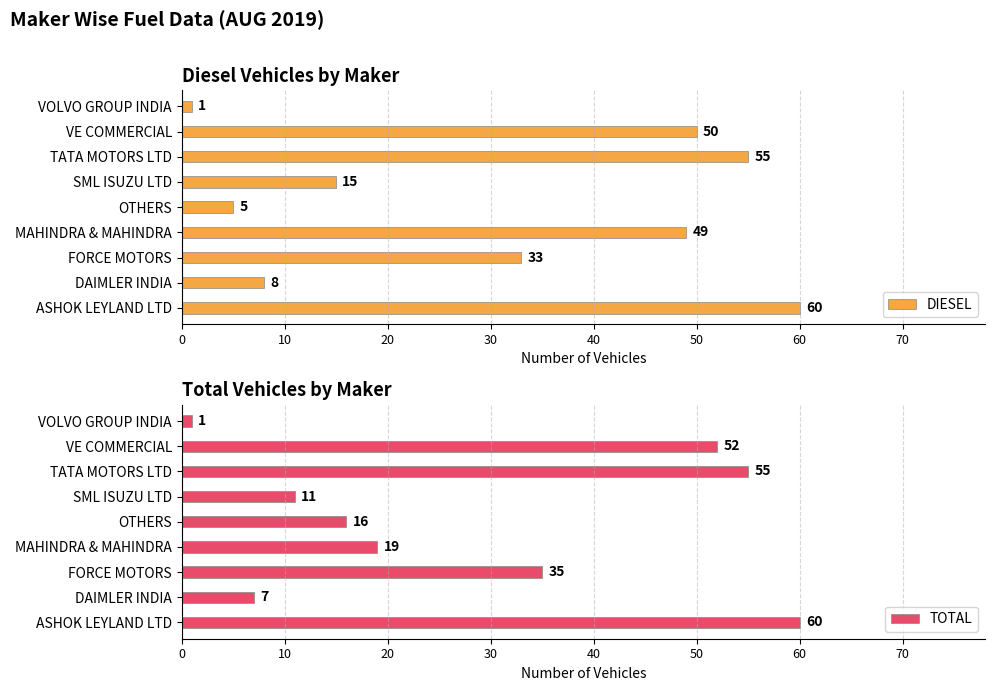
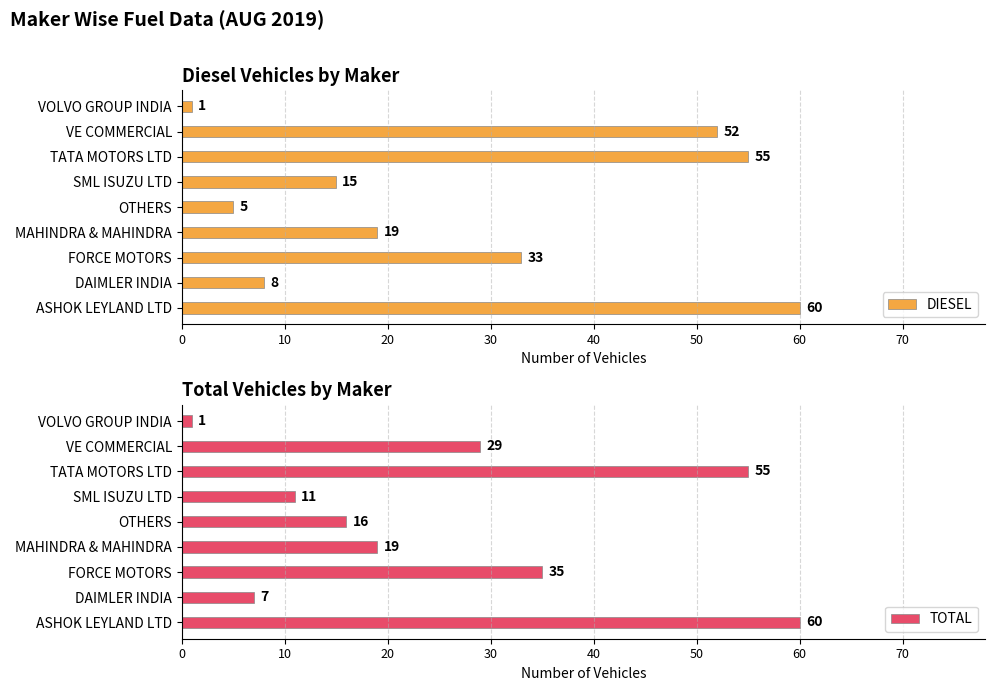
  {
    "Diesel Vehicles by Maker": {
      "VOLVO GROUP INDIA": 1,
-     "VE COMMERCIAL": 50,
+     "VE COMMERCIAL": 52,
      "TATA MOTORS LTD": 55,
      "SML ISUZU LTD": 15,
      "OTHERS": 5,
-     "MAHINDRA & MAHINDRA": 49,
+     "MAHINDRA & MAHINDRA": 19,
      "FORCE MOTORS": 33,
      "DAIMLER INDIA": 8,
      "ASHOK LEYLAND LTD": 60
    },
    "Total Vehicles by Maker": {
      "VOLVO GROUP INDIA": 1,
-     "VE COMMERCIAL": 52,
+     "VE COMMERCIAL": 29,
      "TATA MOTORS LTD": 55,
      "SML ISUZU LTD": 11,
      "OTHERS": 16,
      "MAHINDRA & MAHINDRA": 19,
      "FORCE MOTORS": 35,
      "DAIMLER INDIA": 7,
      "ASHOK LEYLAND LTD": 60
    }
  }
